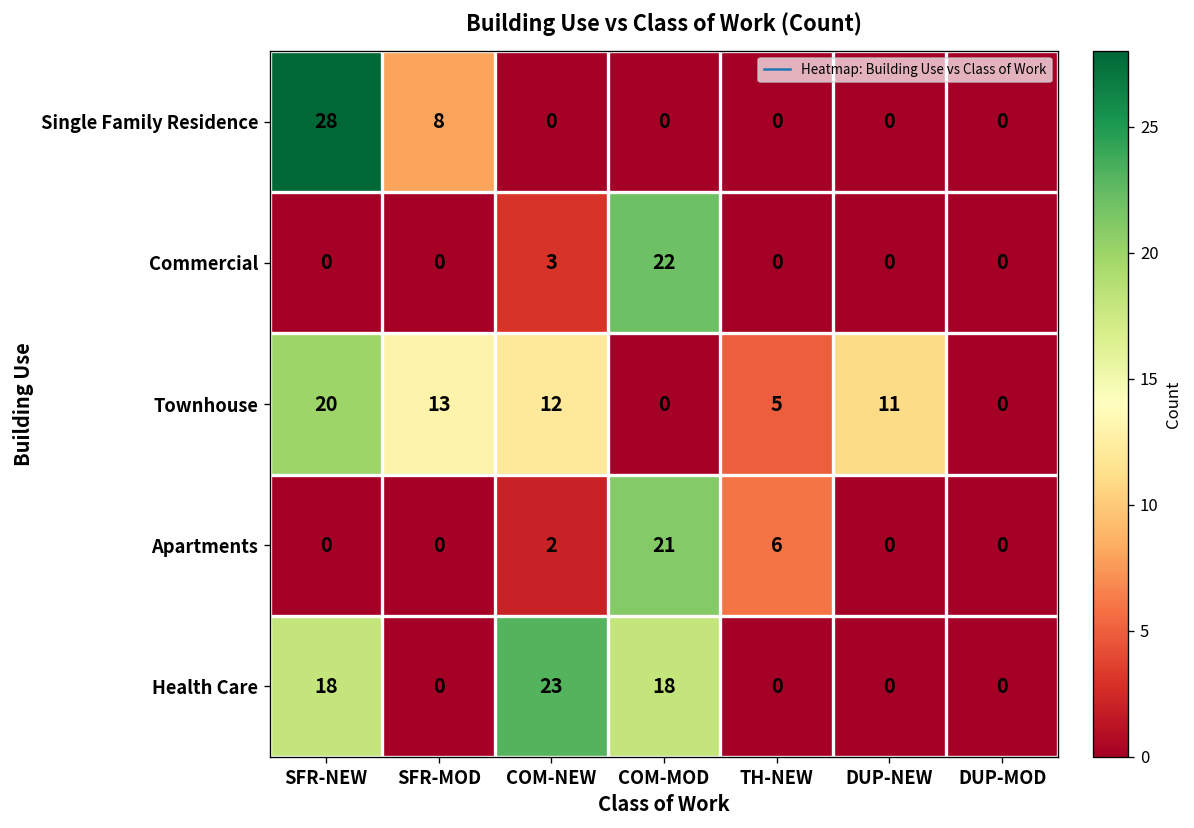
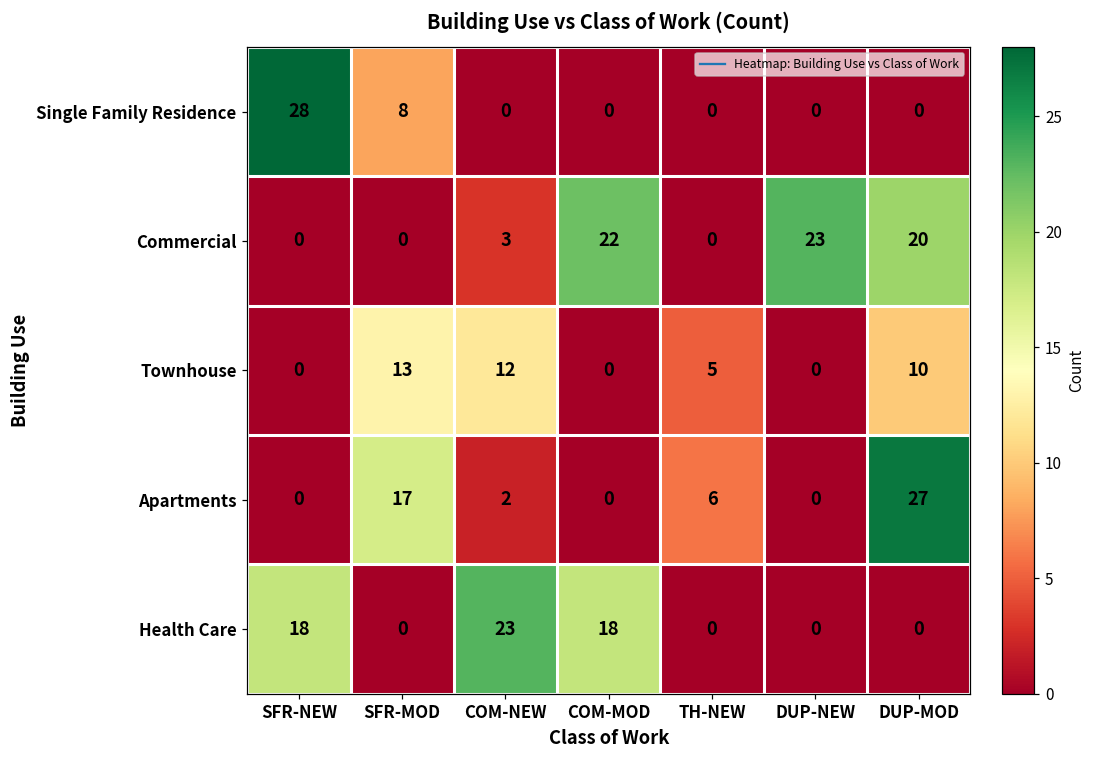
  {
    "Single Family Residence": {
      "SFR-NEW": 28,
      "SFR-MOD": 8,
      "COM-NEW": 0,
      "COM-MOD": 0,
      "TH-NEW": 0,
      "DUP-NEW": 0,
      "DUP-MOD": 0
    },
    "Commercial": {
      "SFR-NEW": 0,
      "SFR-MOD": 0,
      "COM-NEW": 3,
      "COM-MOD": 22,
      "TH-NEW": 0,
-     "DUP-NEW": 0,
-     "DUP-MOD": 0
+     "DUP-NEW": 23,
+     "DUP-MOD": 20
    },
    "Townhouse": {
-     "SFR-NEW": 20,
+     "SFR-NEW": 0,
      "SFR-MOD": 13,
      "COM-NEW": 12,
      "COM-MOD": 0,
      "TH-NEW": 5,
-     "DUP-NEW": 11,
-     "DUP-MOD": 0
+     "DUP-NEW": 0,
+     "DUP-MOD": 10
    },
    "Apartments": {
      "SFR-NEW": 0,
-     "SFR-MOD": 0,
+     "SFR-MOD": 17,
      "COM-NEW": 2,
-     "COM-MOD": 21,
+     "COM-MOD": 0,
      "TH-NEW": 6,
      "DUP-NEW": 0,
-     "DUP-MOD": 0
+     "DUP-MOD": 27
    },
    "Health Care": {
      "SFR-NEW": 18,
      "SFR-MOD": 0,
      "COM-NEW": 23,
      "COM-MOD": 18,
      "TH-NEW": 0,
      "DUP-NEW": 0,
      "DUP-MOD": 0
    }
  }
